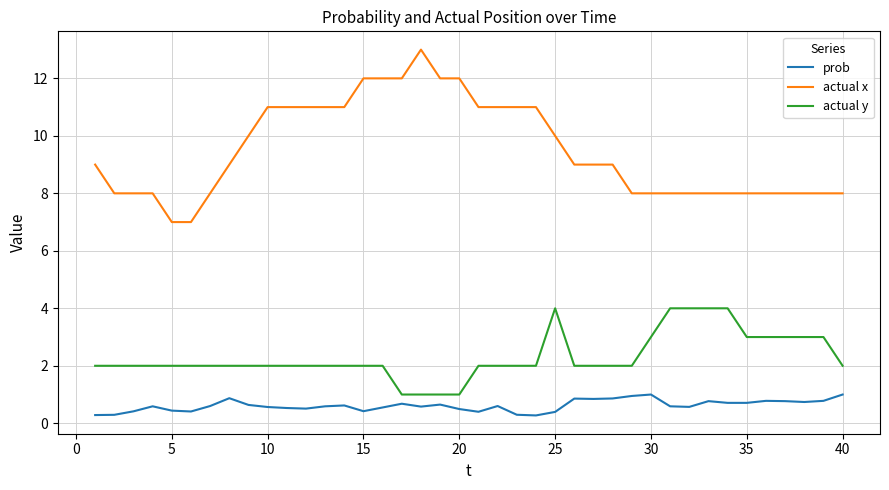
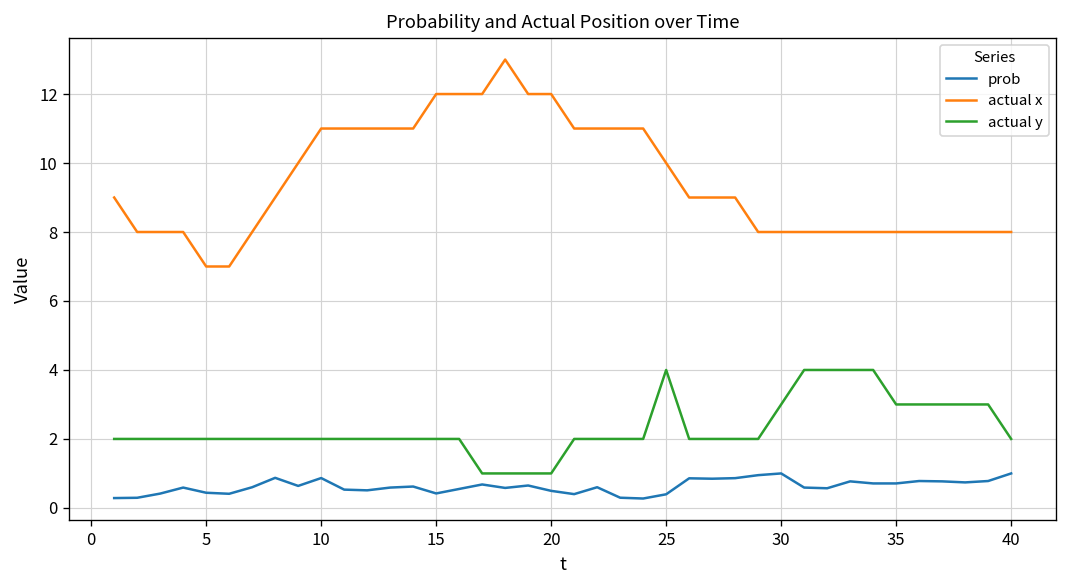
  {
    "prob": {
      "5": 0.4,
-     "10": 0.6,
+     "10": 0.9,
      "15": 0.4,
      "20": 0.5,
      "25": 0.4,
      "30": 1.0,
      "35": 0.7,
      "40": 1.0
    },
    "actual x": {
      "5": 7.0,
      "10": 11.0,
      "15": 12.0,
      "20": 12.0,
      "25": 10.0,
      "30": 8.0,
      "35": 8.0,
      "40": 8.0
    },
    "actual y": {
      "5": 2.0,
      "10": 2.0,
      "15": 2.0,
      "20": 1.0,
      "25": 4.0,
      "30": 3.0,
      "35": 3.0,
      "40": 2.0
    }
  }
